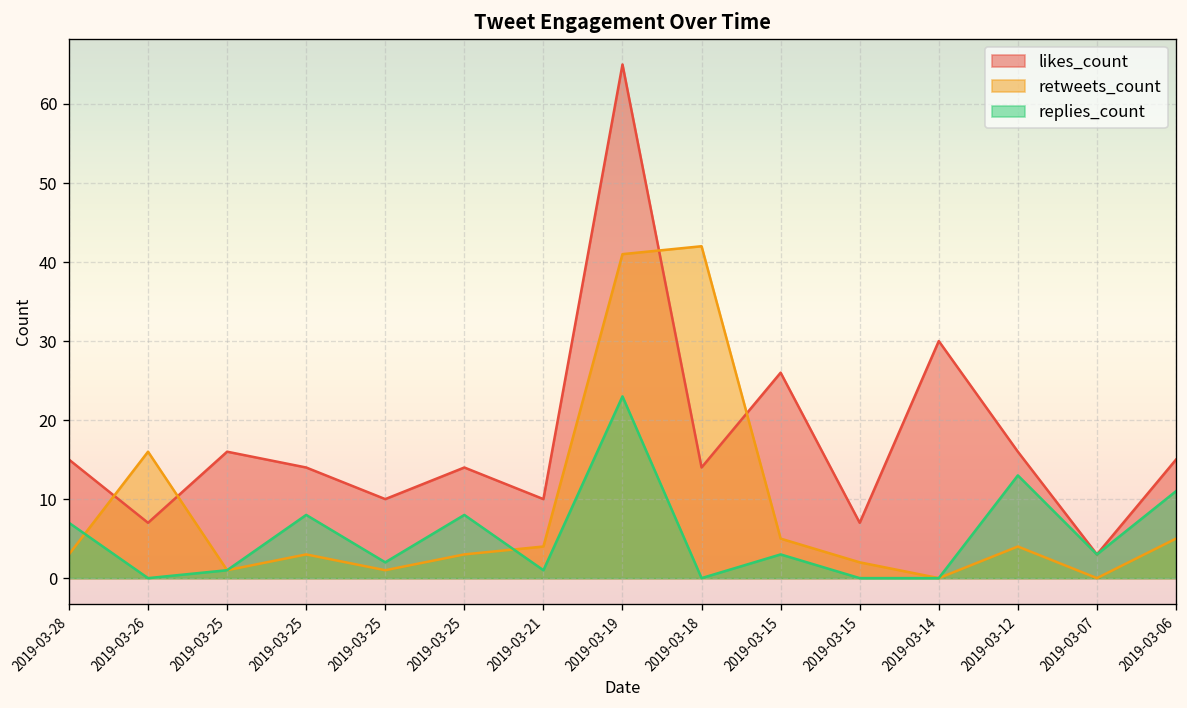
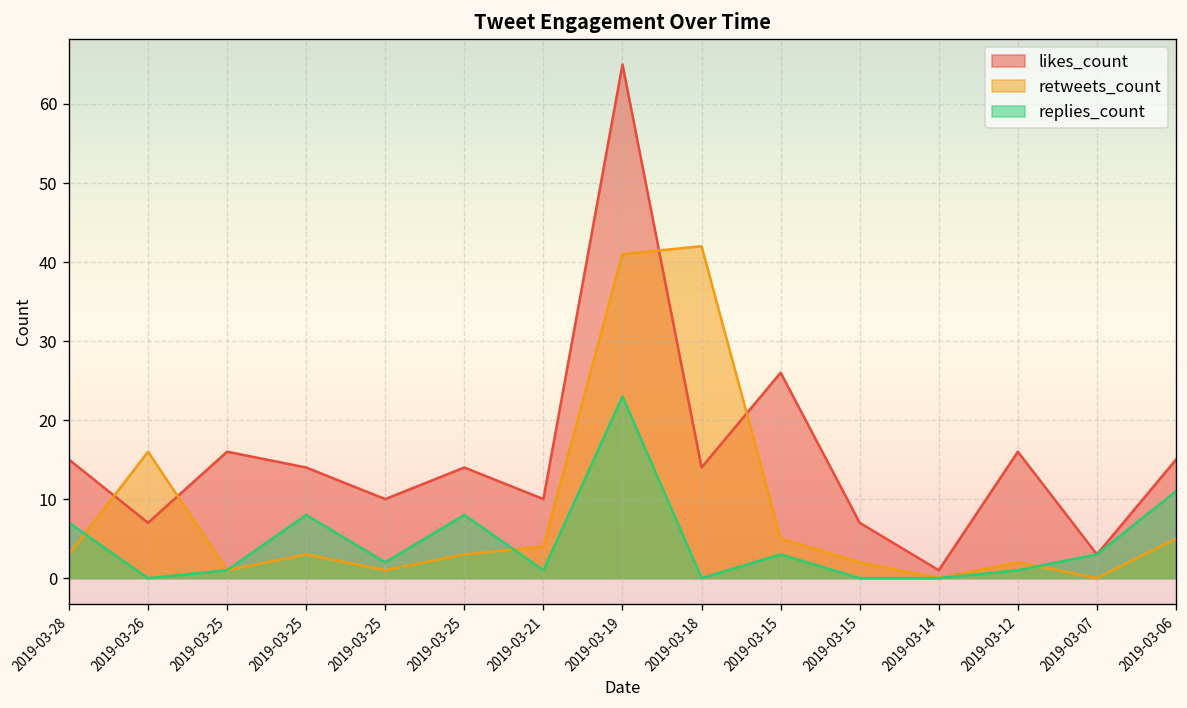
  {
    "likes_count": {
      "2019-03-28": 15,
      "2019-03-26": 7,
      "2019-03-21": 10,
      "2019-03-19": 65,
      "2019-03-18": 14,
-     "2019-03-14": 30,
+     "2019-03-14": 1,
      "2019-03-12": 16,
      "2019-03-06": 15
    },
    "retweets_count": {
      "2019-03-28": 3,
      "2019-03-26": 16,
      "2019-03-21": 4,
      "2019-03-19": 41,
      "2019-03-18": 42,
-     "2019-03-12": 4,
+     "2019-03-12": 2,
      "2019-03-07": 0,
      "2019-03-06": 5
    },
    "replies_count": {
      "2019-03-28": 7,
      "2019-03-26": 0,
      "2019-03-21": 1,
      "2019-03-19": 23,
      "2019-03-18": 0,
-     "2019-03-12": 13,
+     "2019-03-12": 1,
      "2019-03-06": 11
    }
  }
